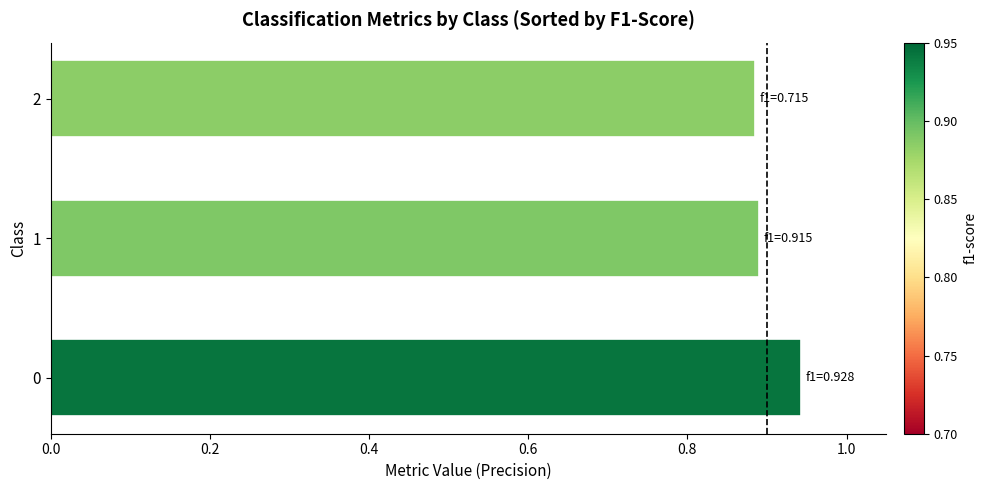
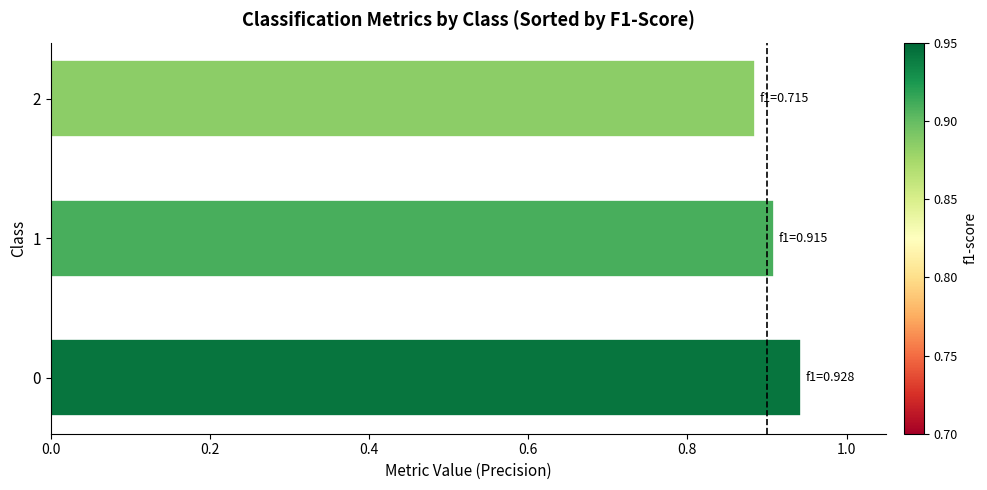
  {
-   "1": 0.89
+   "1": 0.91
  }
